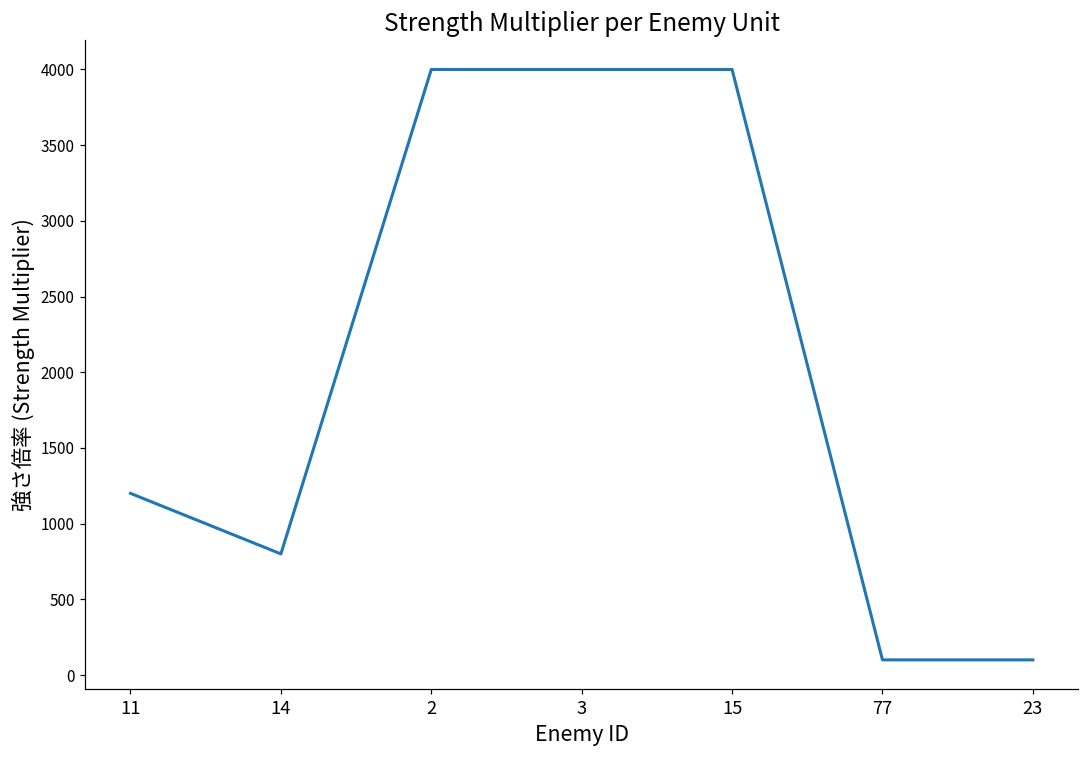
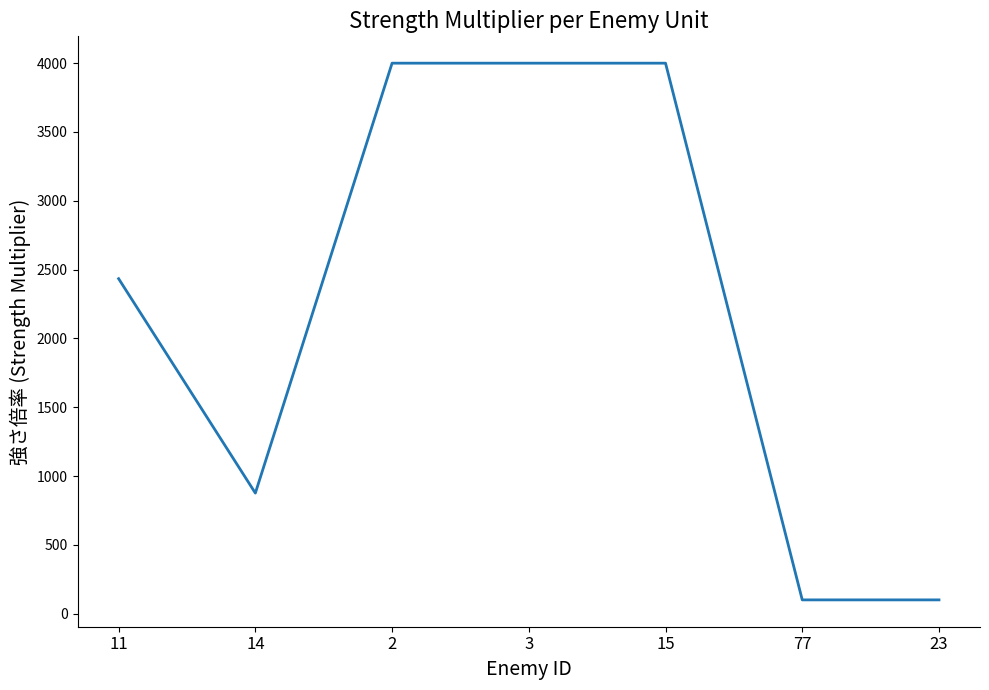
  {
-   "11": 1200,
-   "14": 800,
+   "11": 2430,
+   "14": 880,
    "2": 4000,
    "3": 4000,
    "15": 4000,
    "77": 100,
    "23": 100
  }
